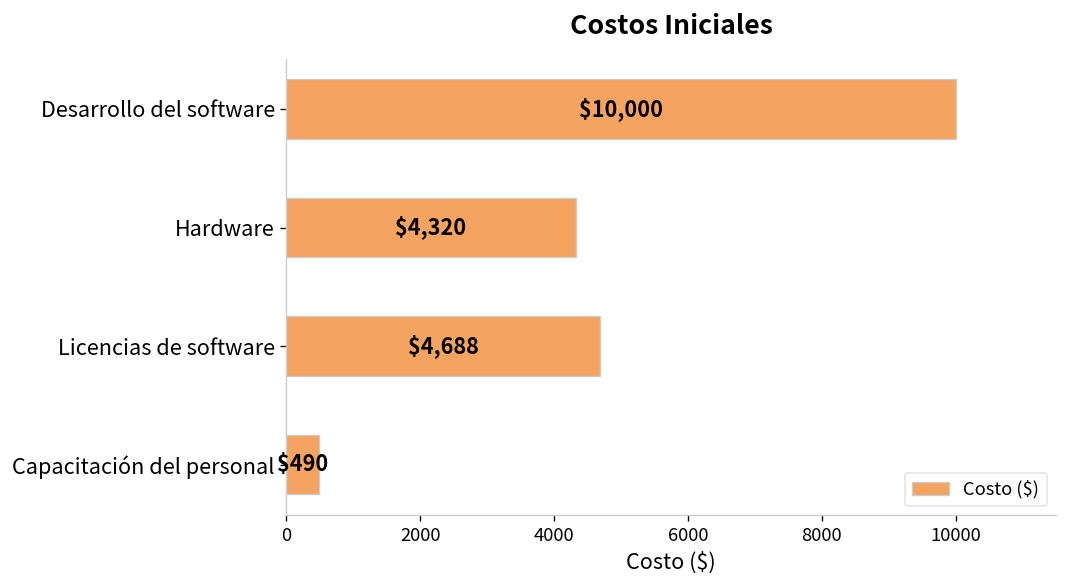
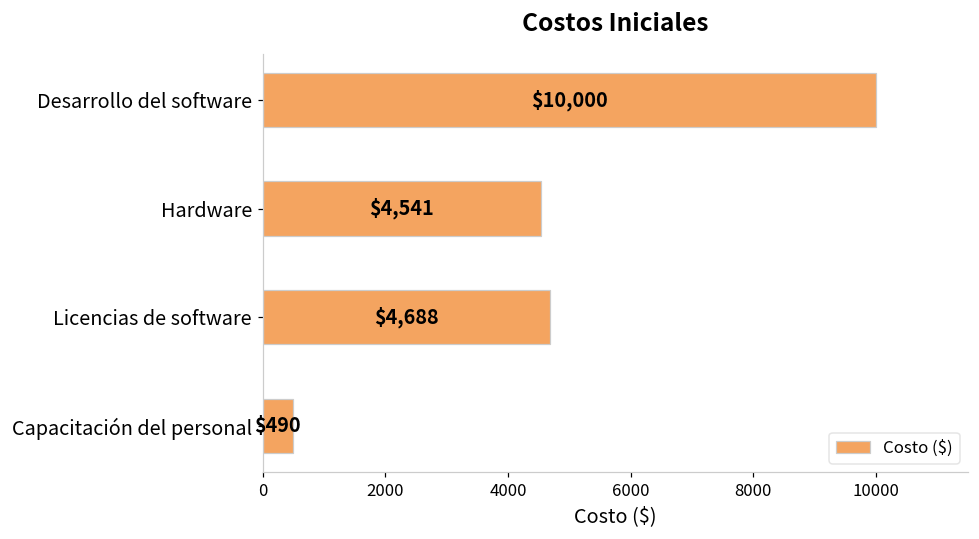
  {
    "Desarrollo del software": "$10,000",
-   "Hardware": "$4,320",
+   "Hardware": "$4,541",
    "Licencias de software": "$4,688",
    "Capacitación del personal": "$490"
  }
